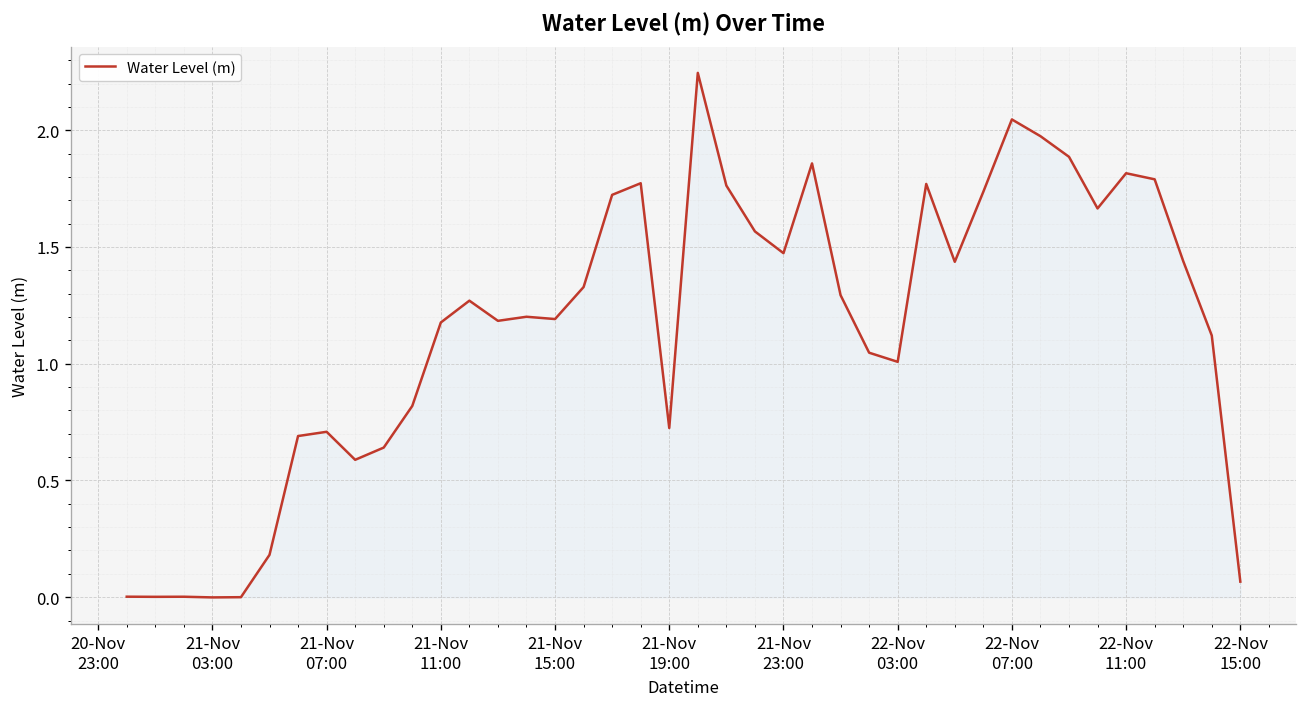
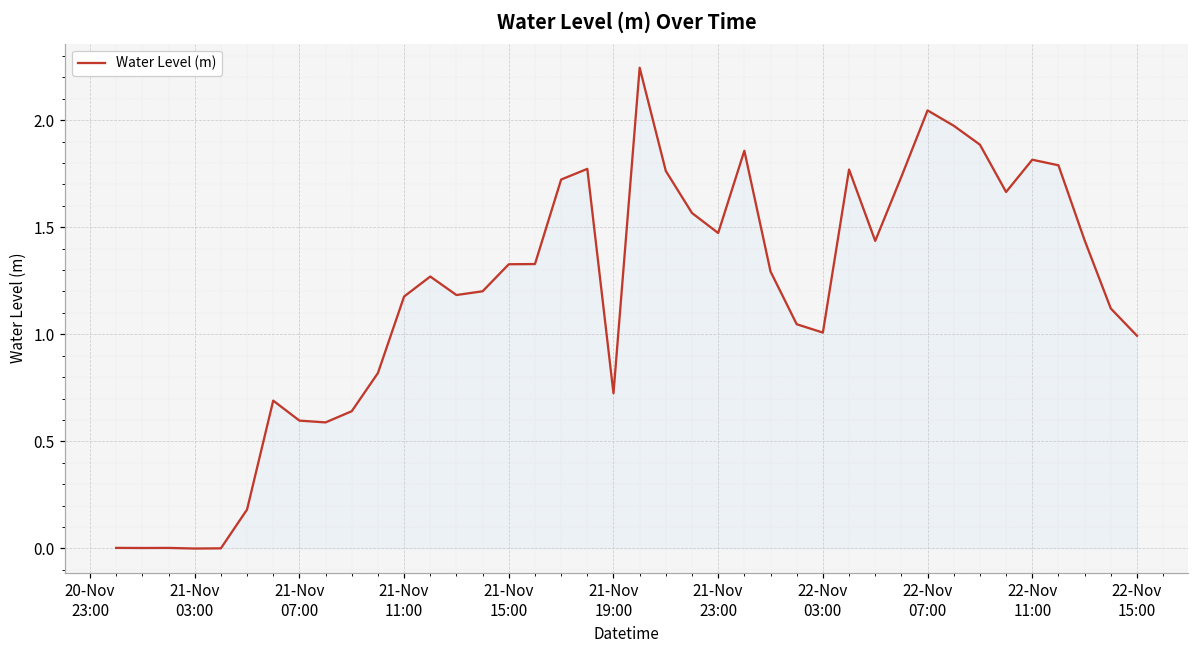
  {
    "Water Level (m)": {
-     "21-Nov 07:00": 0.71,
-     "21-Nov 15:00": 1.19,
-     "22-Nov 15:00": 0.07
+     "21-Nov 07:00": 0.60,
+     "21-Nov 15:00": 1.33,
+     "22-Nov 15:00": 0.99
    }
  }
